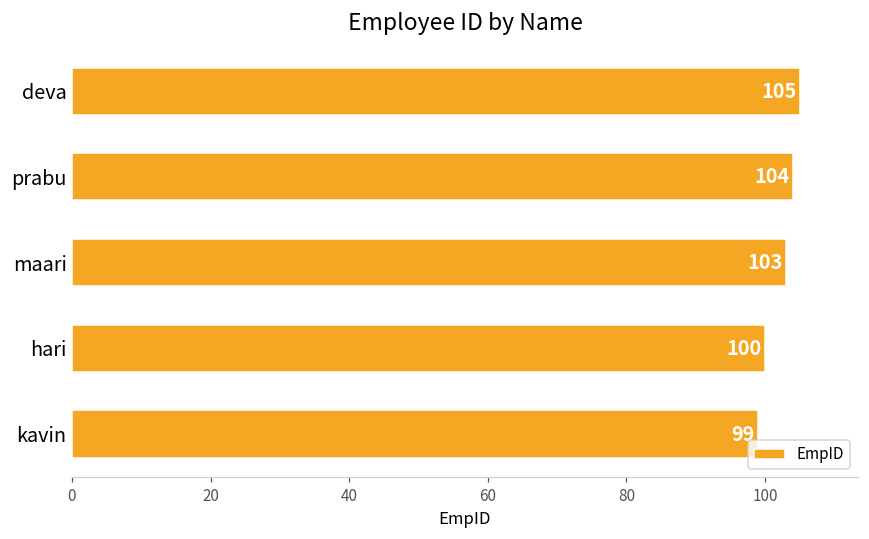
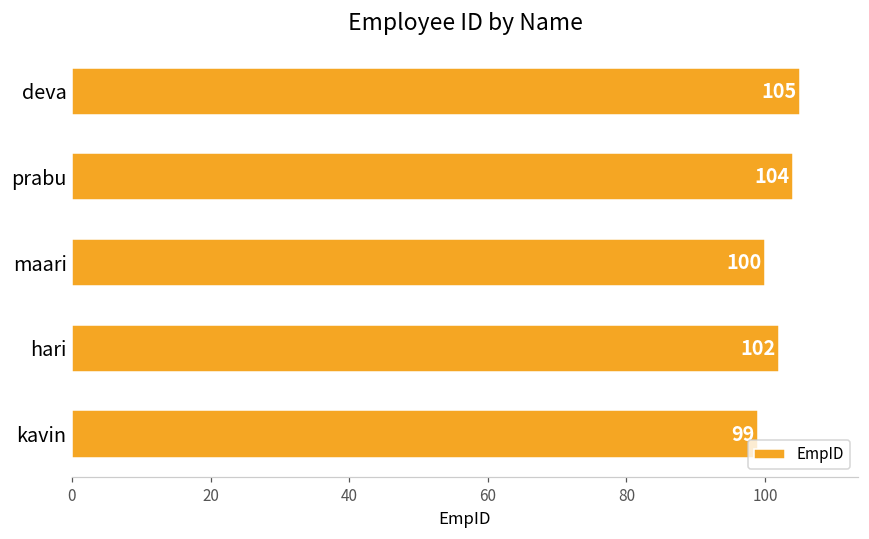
  {
    "deva": 105,
    "prabu": 104,
-   "maari": 103,
-   "hari": 100
+   "maari": 100,
+   "hari": 102
  }
